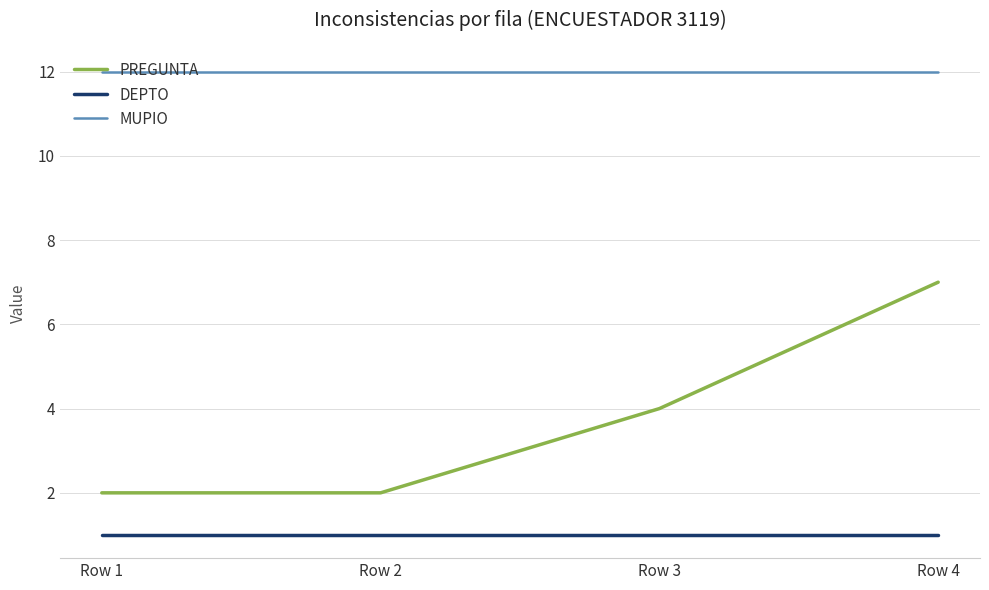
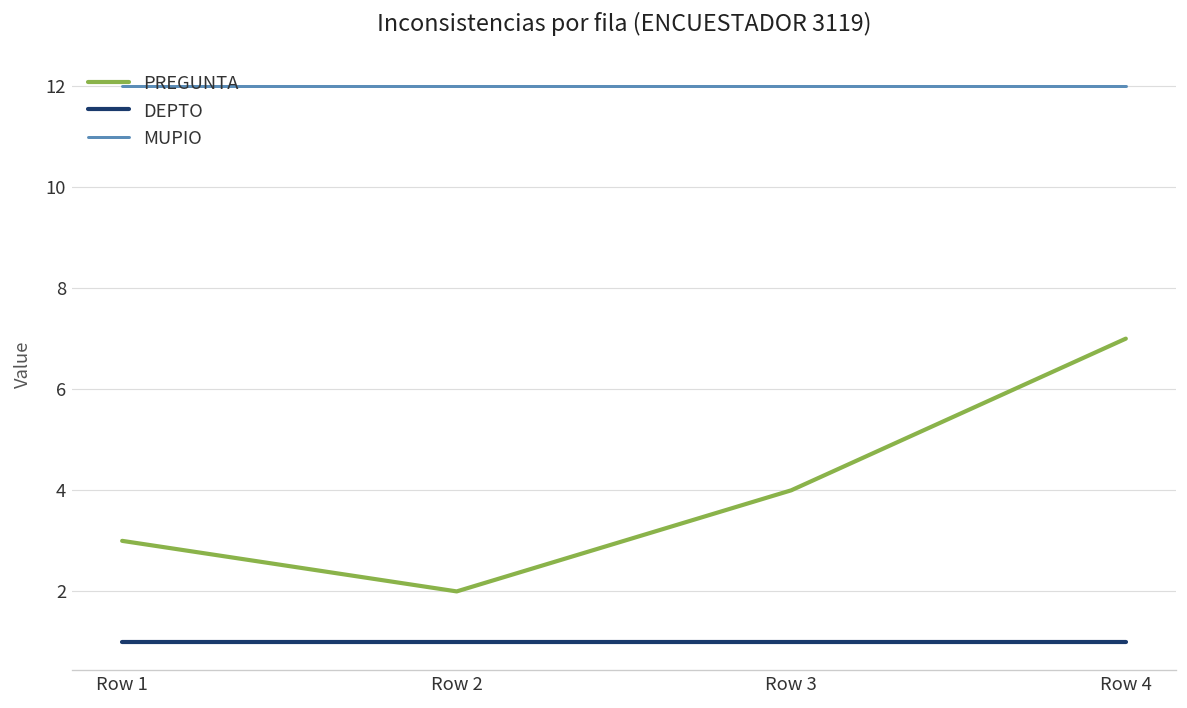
  {
    "PREGUNTA": {
-     "Row 1": 2,
+     "Row 1": 3,
      "Row 2": 2,
      "Row 3": 4,
      "Row 4": 7
    },
    "DEPTO": {
      "Row 1": 1,
      "Row 2": 1,
      "Row 3": 1,
      "Row 4": 1
    },
    "MUPIO": {
      "Row 1": 12,
      "Row 2": 12,
      "Row 3": 12,
      "Row 4": 12
    }
  }
